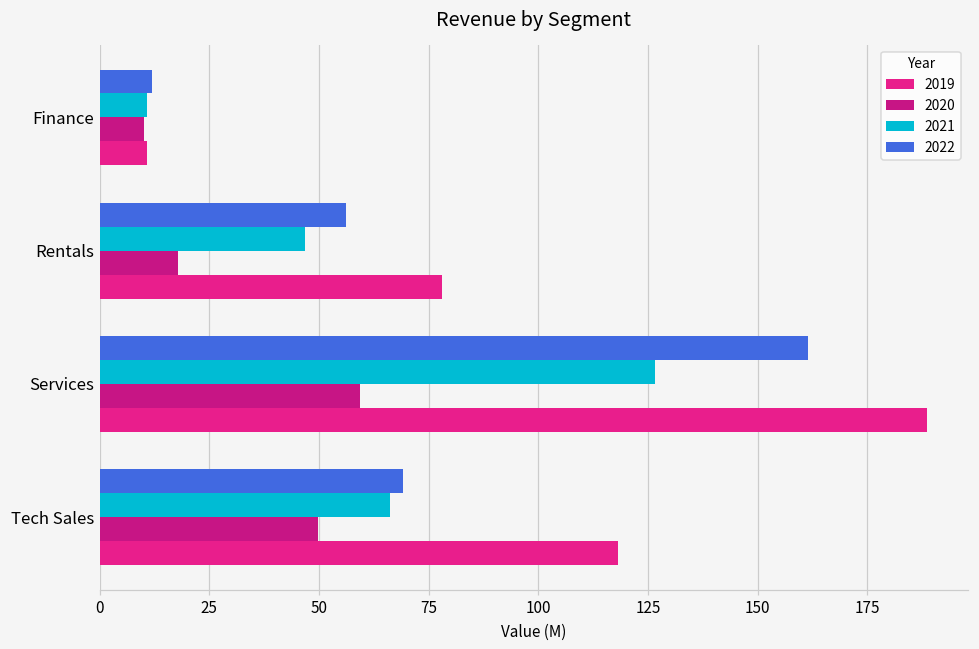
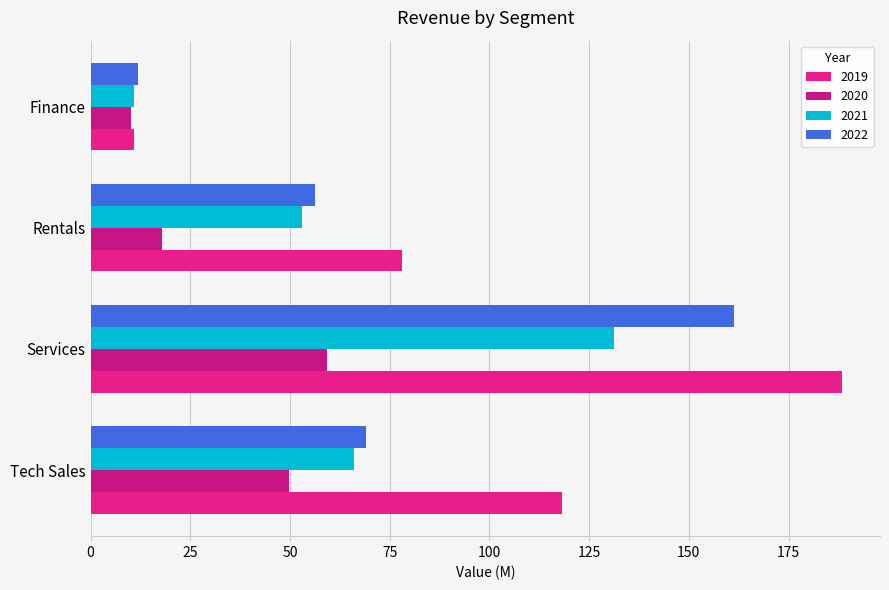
  {
    "2021": {
      "Finance": 11,
-     "Rentals": 47,
-     "Services": 127,
+     "Rentals": 53,
+     "Services": 131,
      "Tech Sales": 66
    },
    "2022": {
      "Finance": 12,
      "Rentals": 56,
      "Services": 161,
      "Tech Sales": 69
    }
  }
